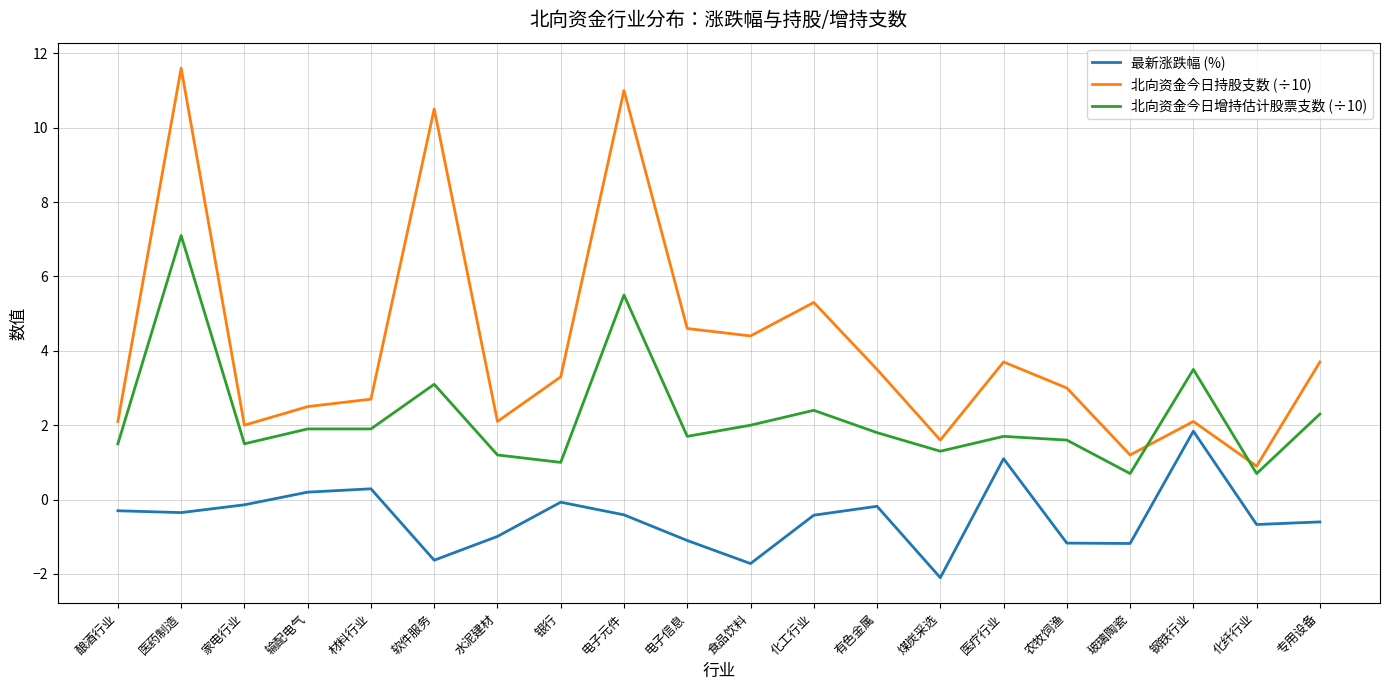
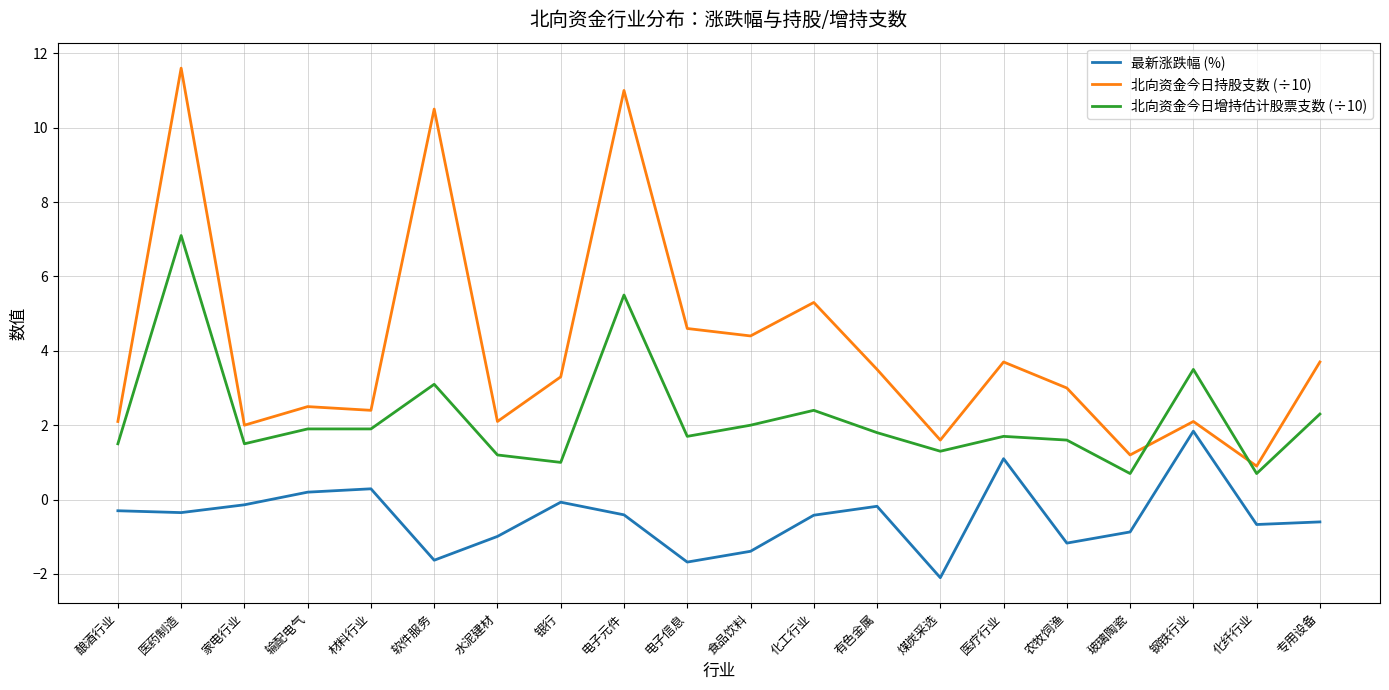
  {
    "最新涨跌幅 (%)": {
      "酿酒行业": -0.3,
      "医药制造": -0.4,
      "家电行业": -0.1,
      "输配电气": 0.2,
      "材料行业": 0.3,
      "软件服务": -1.6,
      "水泥建材": -1.0,
      "银行": -0.1,
      "电子元件": -0.4,
-     "电子信息": -1.1,
-     "食品饮料": -1.7,
+     "电子信息": -1.7,
+     "食品饮料": -1.4,
      "化工行业": -0.4,
      "有色金属": -0.2,
      "煤炭采选": -2.1,
      "医疗行业": 1.1,
      "农牧饲渔": -1.2,
-     "玻璃陶瓷": -1.2,
+     "玻璃陶瓷": -0.9,
      "钢铁行业": 1.8,
      "化纤行业": -0.7,
      "专用设备": -0.6
    },
    "北向资金今日持股支数 (÷10)": {
      "酿酒行业": 2.1,
      "医药制造": 11.6,
      "家电行业": 2.0,
      "输配电气": 2.5,
-     "材料行业": 2.7,
+     "材料行业": 2.4,
      "软件服务": 10.5,
      "水泥建材": 2.1,
      "银行": 3.3,
      "电子元件": 11.0,
      "电子信息": 4.6,
      "食品饮料": 4.4,
      "化工行业": 5.3,
      "有色金属": 3.5,
      "煤炭采选": 1.6,
      "医疗行业": 3.7,
      "农牧饲渔": 3.0,
      "玻璃陶瓷": 1.2,
      "钢铁行业": 2.1,
      "化纤行业": 0.9,
      "专用设备": 3.7
    },
    "北向资金今日增持估计股票支数 (÷10)": {
      "酿酒行业": 1.5,
      "医药制造": 7.1,
      "家电行业": 1.5,
      "输配电气": 1.9,
      "材料行业": 1.9,
      "软件服务": 3.1,
      "水泥建材": 1.2,
      "银行": 1.0,
      "电子元件": 5.5,
      "电子信息": 1.7,
      "食品饮料": 2.0,
      "化工行业": 2.4,
      "有色金属": 1.8,
      "煤炭采选": 1.3,
      "医疗行业": 1.7,
      "农牧饲渔": 1.6,
      "玻璃陶瓷": 0.7,
      "钢铁行业": 3.5,
      "化纤行业": 0.7,
      "专用设备": 2.3
    }
  }
